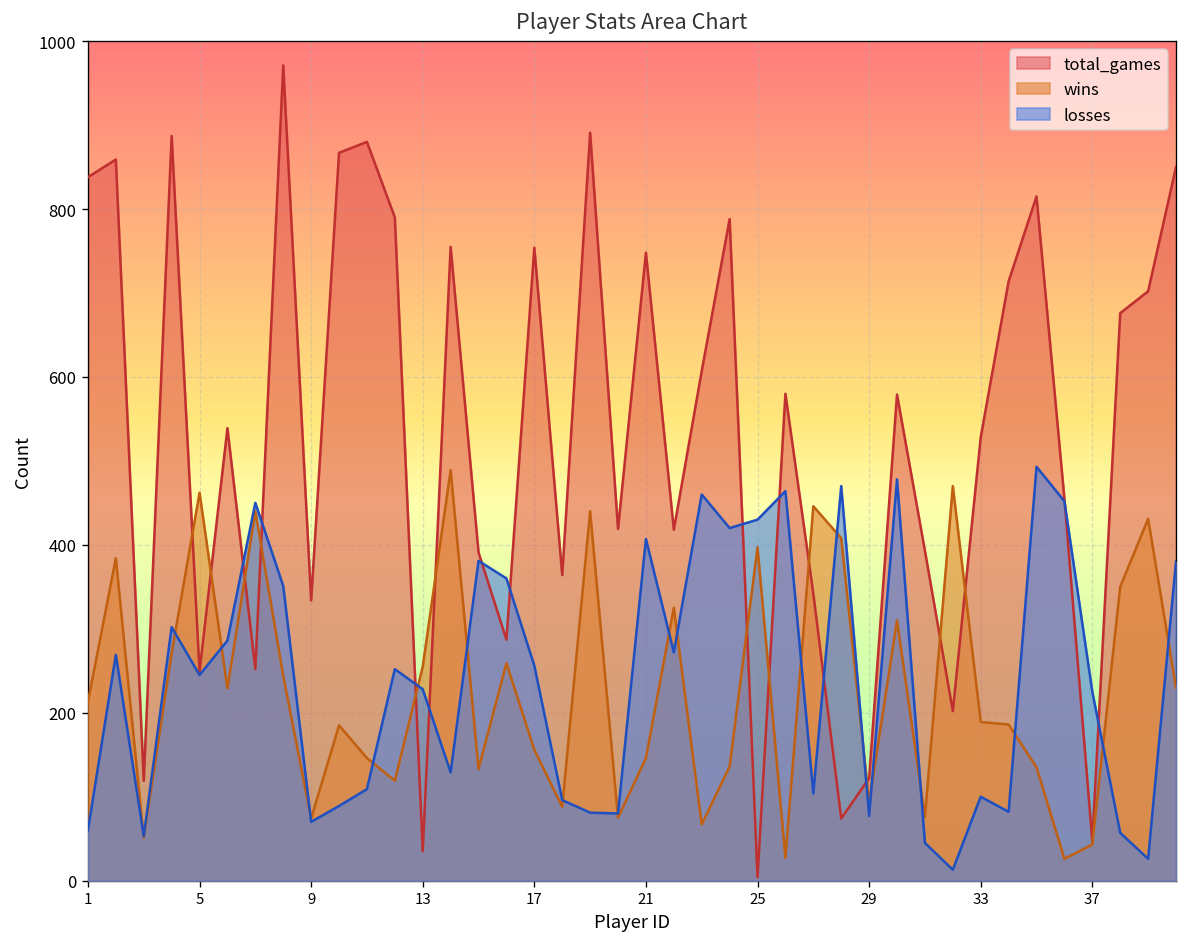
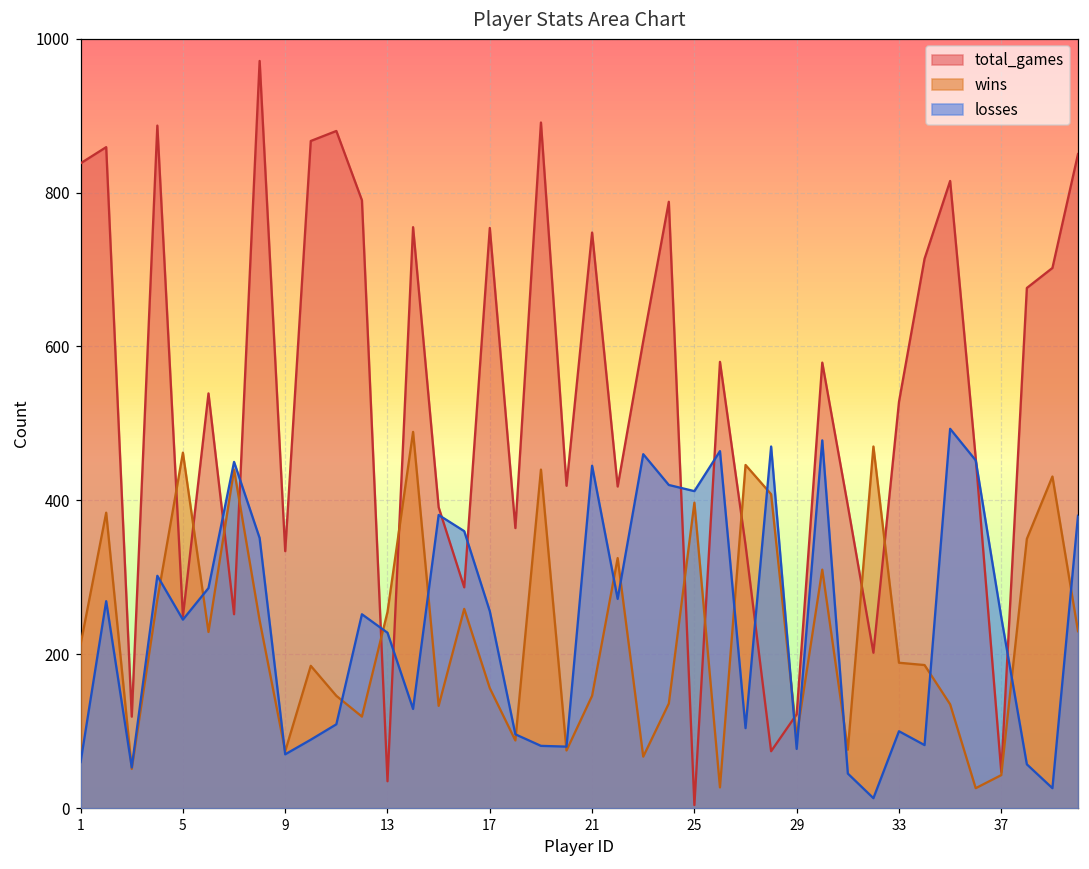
  {
    "losses": {
      "1": 60,
      "5": 250,
      "9": 70,
      "13": 230,
      "17": 260,
-     "21": 410,
-     "25": 430,
+     "21": 450,
+     "25": 410,
      "29": 80,
      "33": 100,
-     "37": 230
+     "37": 250
    }
  }
